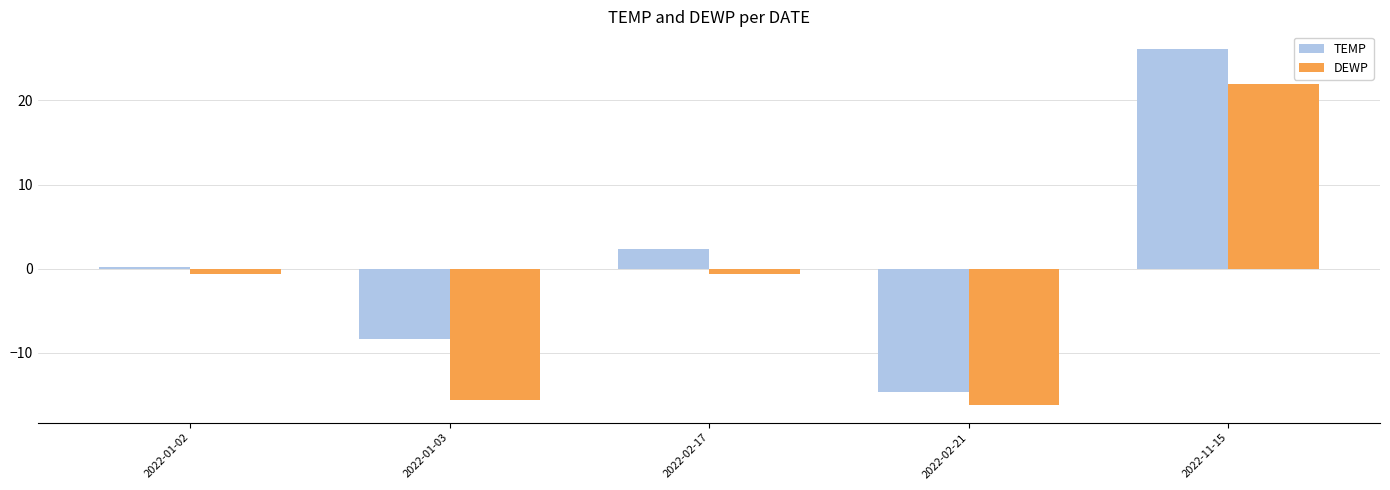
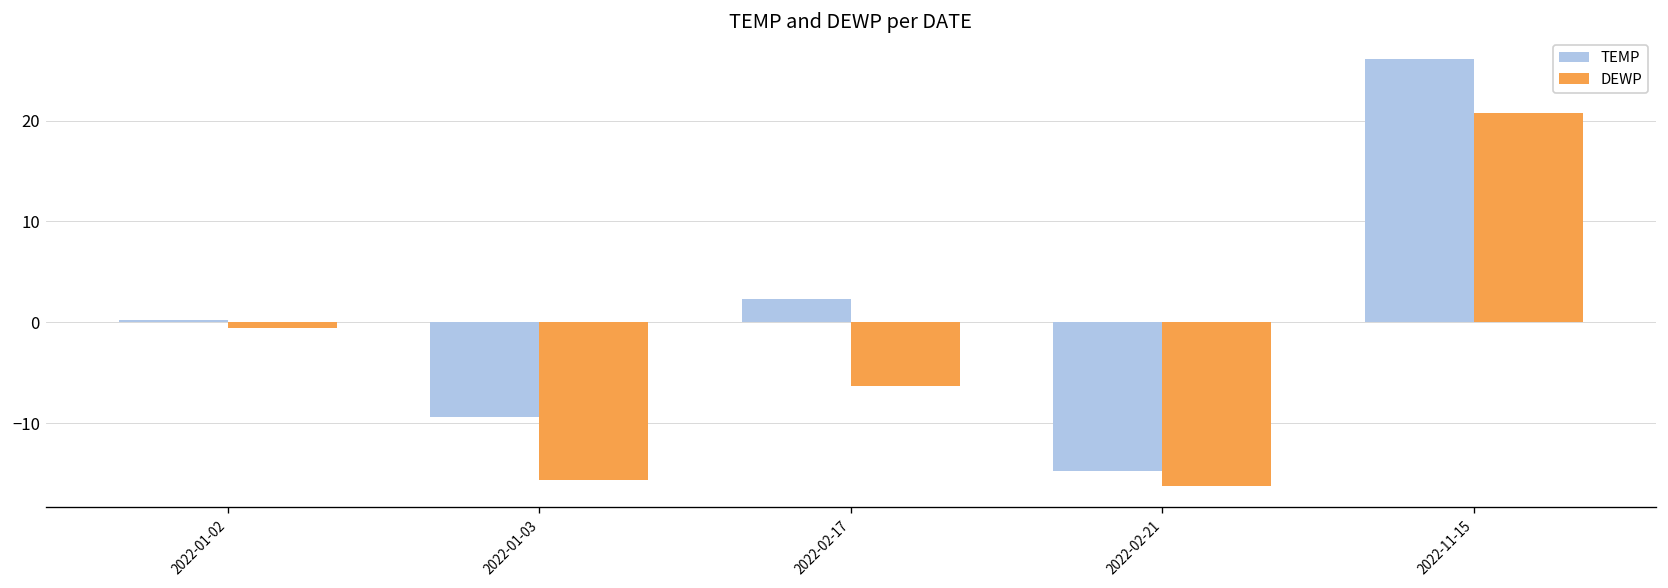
  {
    "TEMP": {
-     "2022-01-03": -8,
+     "2022-01-03": -9,
      "2022-02-17": 2,
      "2022-02-21": -15,
      "2022-11-15": 26
    },
    "DEWP": {
      "2022-01-02": -1,
      "2022-01-03": -16,
-     "2022-02-17": -1,
+     "2022-02-17": -6,
      "2022-02-21": -16,
-     "2022-11-15": 22
+     "2022-11-15": 21
    }
  }
